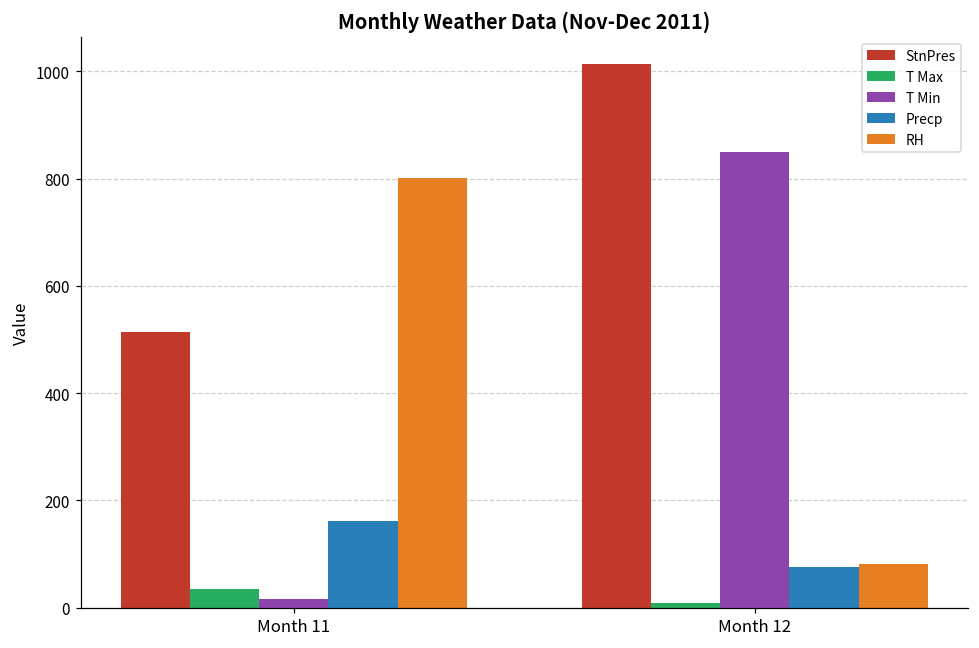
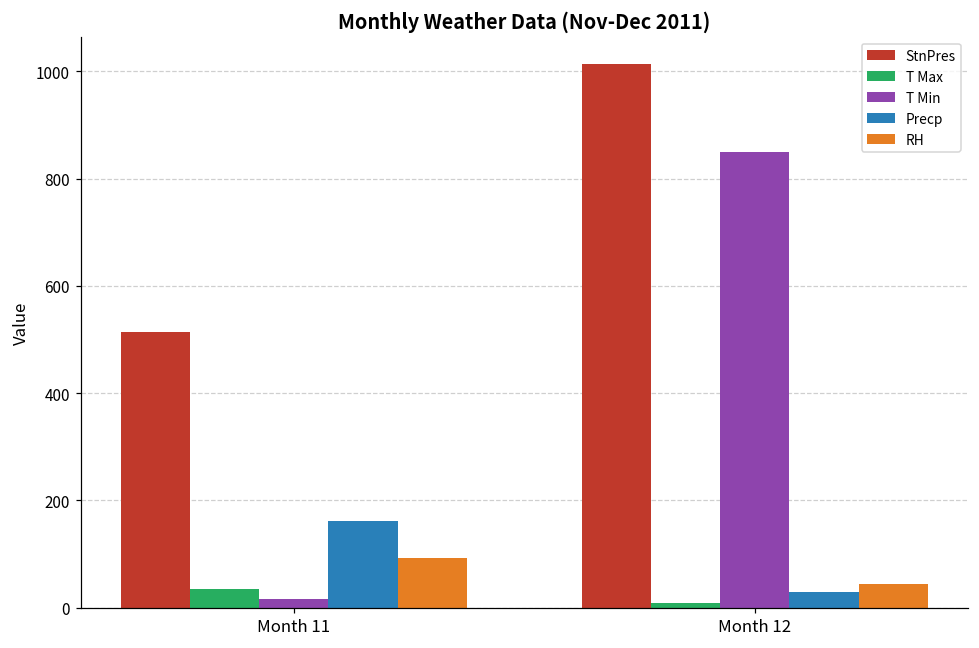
  {
    "StnPres": {
      "Month 11": 510,
      "Month 12": 1010
    },
    "T Max": {
      "Month 11": 30,
      "Month 12": 10
    },
    "T Min": {
      "Month 11": 20,
      "Month 12": 850
    },
    "Precp": {
      "Month 11": 160,
-     "Month 12": 80
+     "Month 12": 30
    },
    "RH": {
-     "Month 11": 800,
-     "Month 12": 80
+     "Month 11": 90,
+     "Month 12": 40
    }
  }
